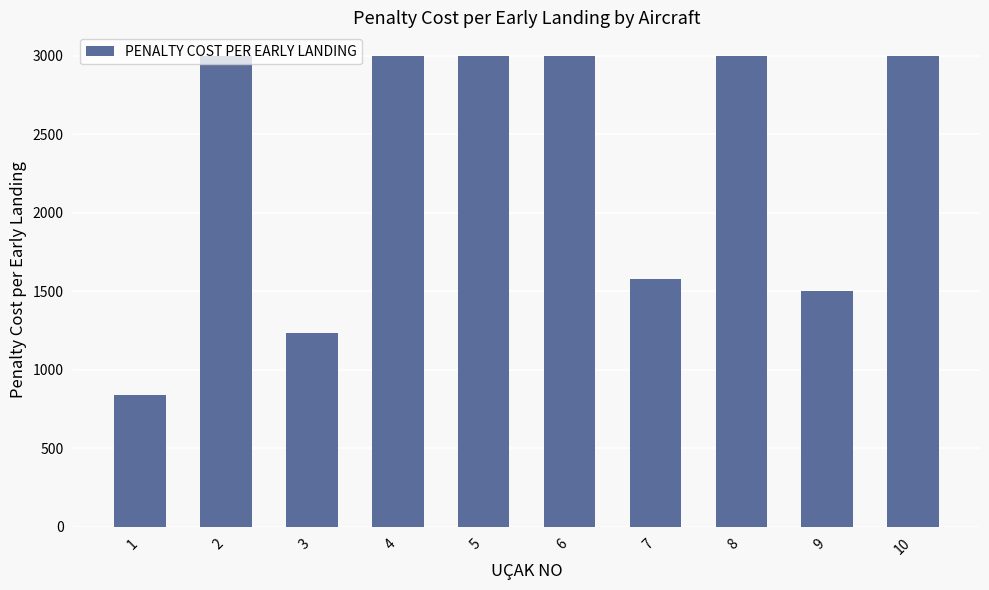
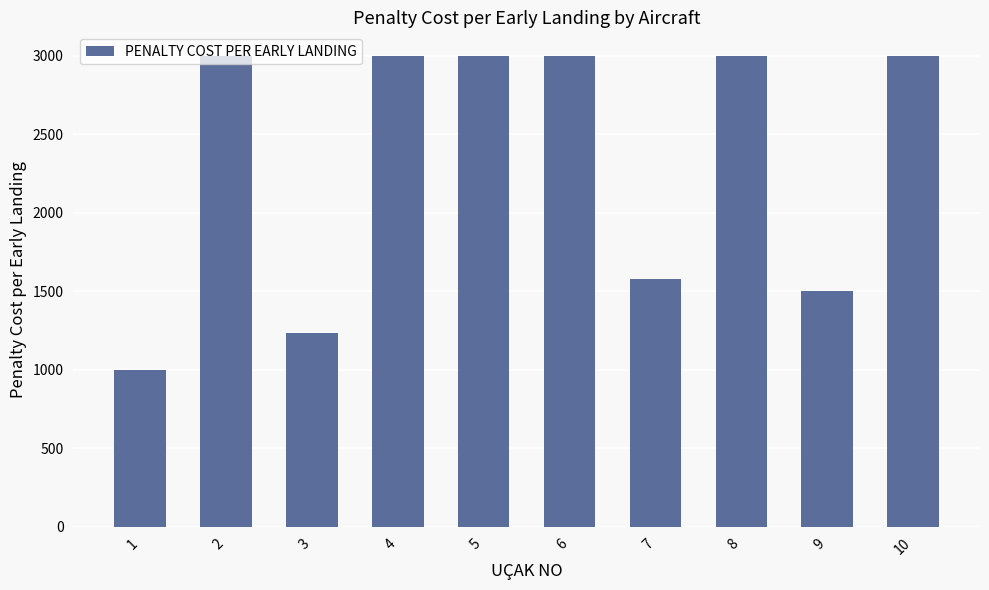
  {
-   "1": 840,
+   "1": 1000,
    "3": 1240,
    "4": 3000,
    "5": 3000,
    "6": 3000,
    "7": 1580,
    "8": 3000,
    "9": 1500,
    "10": 3000
  }
